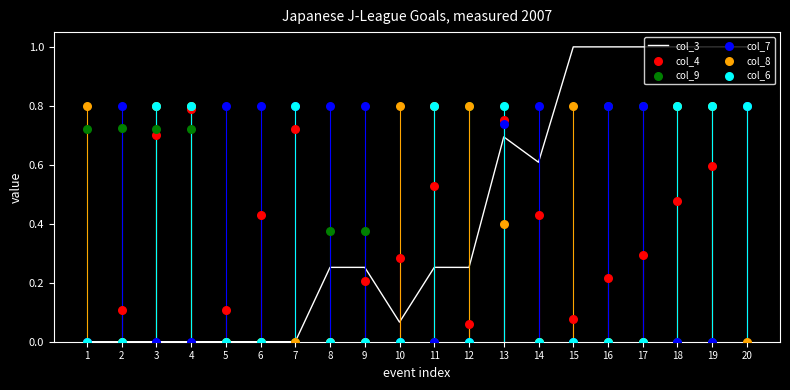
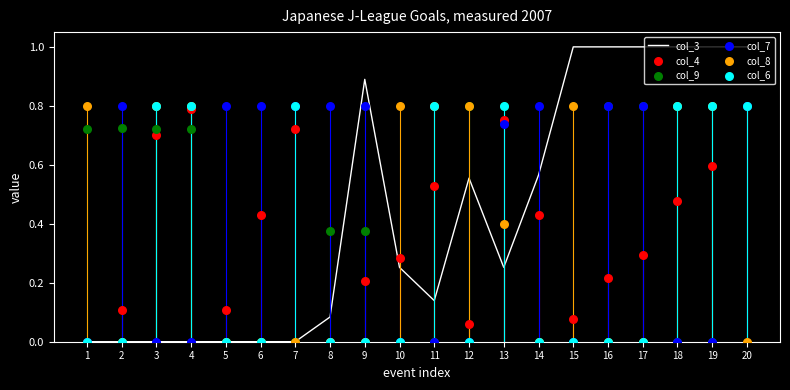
  {
    "col_3": {
-     "8": 0.25,
-     "9": 0.25,
-     "10": 0.07,
-     "11": 0.25,
-     "12": 0.25,
-     "13": 0.69,
-     "14": 0.61,
+     "8": 0.08,
+     "9": 0.89,
+     "10": 0.25,
+     "11": 0.14,
+     "12": 0.55,
+     "13": 0.25,
+     "14": 0.56,
      "15": 1.00,
      "16": 1.00,
      "17": 1.00
    }
  }
